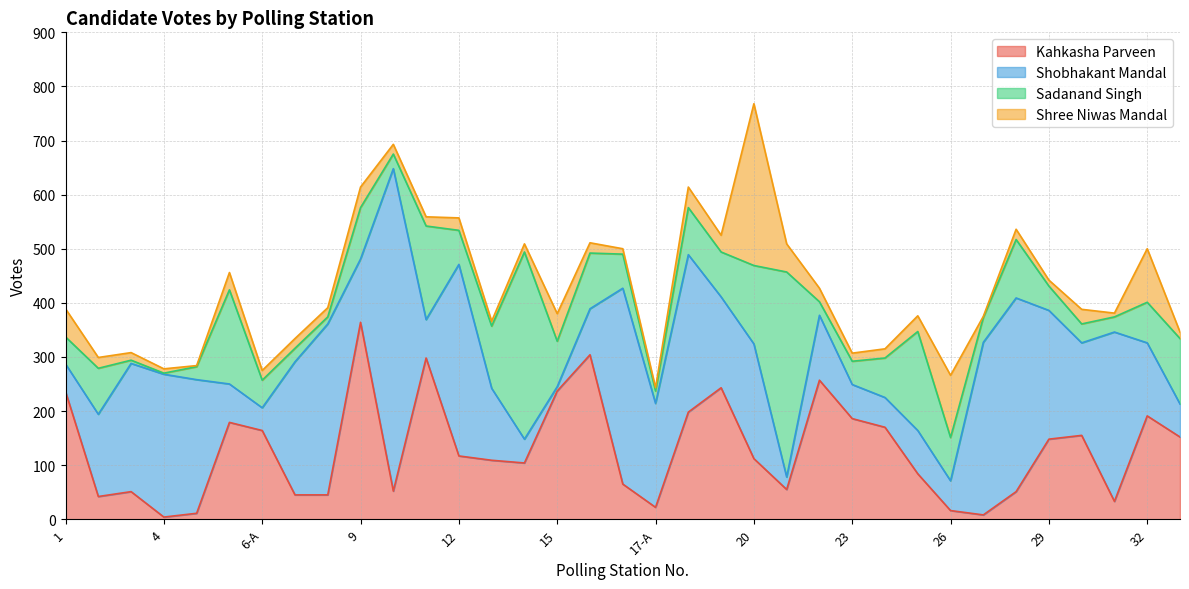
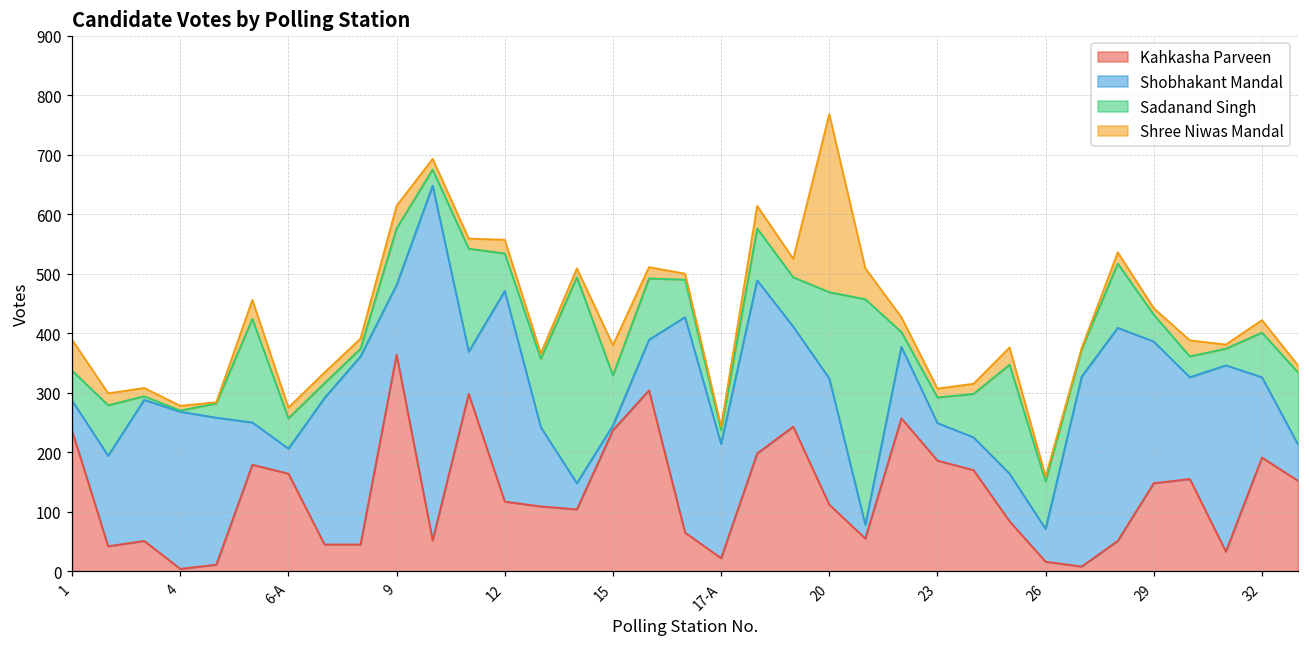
  {
    "Kahkasha Parveen": {
      "1": 240,
      "4": 0,
      "6-A": 160,
      "9": 360,
      "12": 120,
      "15": 240,
      "17-A": 20,
      "20": 110,
      "23": 190,
      "26": 20,
      "29": 150,
      "32": 190
    },
    "Shobhakant Mandal": {
      "1": 50,
      "6-A": 40,
      "9": 120,
      "12": 350,
      "15": 10,
      "17-A": 190,
      "20": 210,
      "23": 60,
      "26": 60,
      "29": 240,
      "32": 140
    },
    "Sadanand Singh": {
      "1": 50,
      "6-A": 50,
      "9": 100,
      "12": 60,
      "15": 80,
      "17-A": 20,
      "20": 150,
      "23": 40,
      "26": 80,
      "29": 50,
      "32": 80
    },
    "Shree Niwas Mandal": {
      "1": 50,
      "4": 10,
      "6-A": 20,
      "9": 40,
      "12": 20,
      "15": 50,
      "17-A": 10,
      "20": 300,
      "23": 20,
-     "26": 120,
+     "26": 10,
      "29": 10,
-     "32": 100
+     "32": 20
    }
  }
